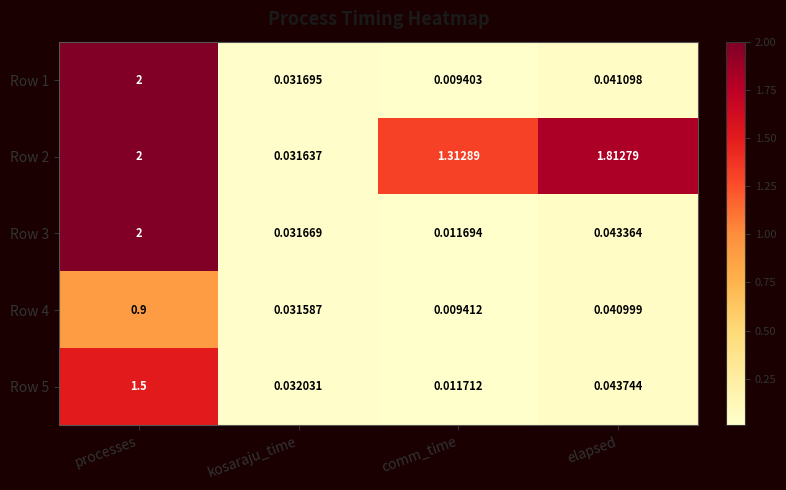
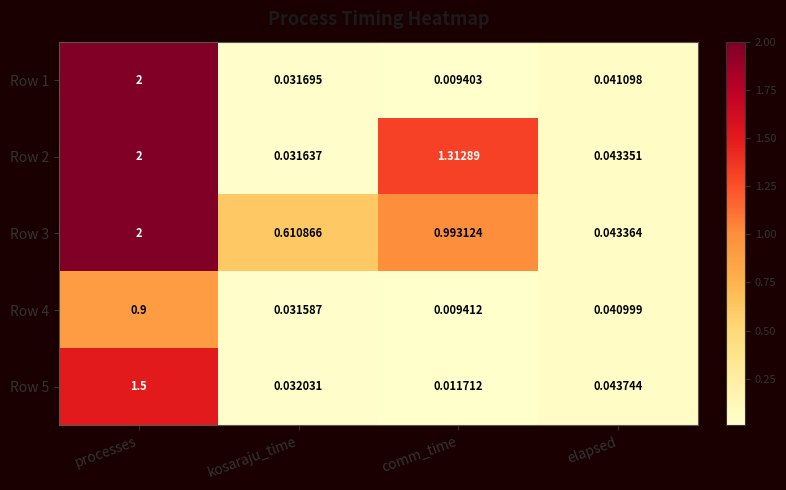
  {
    "Row 1": {
      "processes": 2,
      "kosaraju_time": 0.031695,
      "comm_time": 0.009403,
      "elapsed": 0.041098
    },
    "Row 2": {
      "processes": 2,
      "kosaraju_time": 0.031637,
      "comm_time": 1.31289,
-     "elapsed": 1.81279
+     "elapsed": 0.043351
    },
    "Row 3": {
      "processes": 2,
-     "kosaraju_time": 0.031669,
-     "comm_time": 0.011694,
+     "kosaraju_time": 0.610866,
+     "comm_time": 0.993124,
      "elapsed": 0.043364
    },
    "Row 4": {
      "processes": 0.9,
      "kosaraju_time": 0.031587,
      "comm_time": 0.009412,
      "elapsed": 0.040999
    },
    "Row 5": {
      "processes": 1.5,
      "kosaraju_time": 0.032031,
      "comm_time": 0.011712,
      "elapsed": 0.043744
    }
  }
